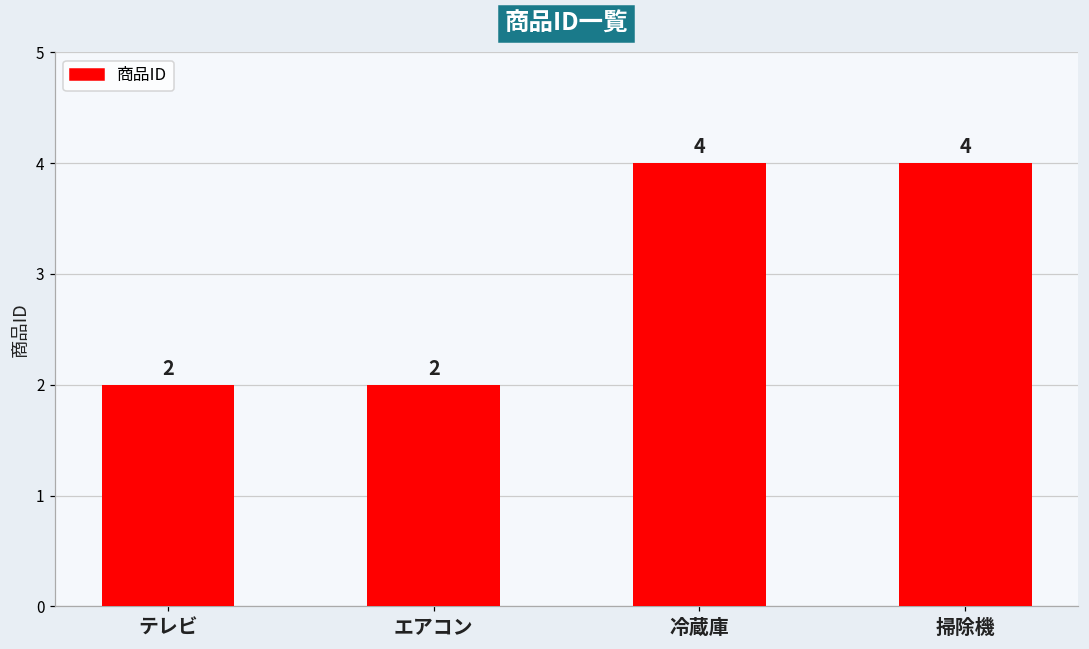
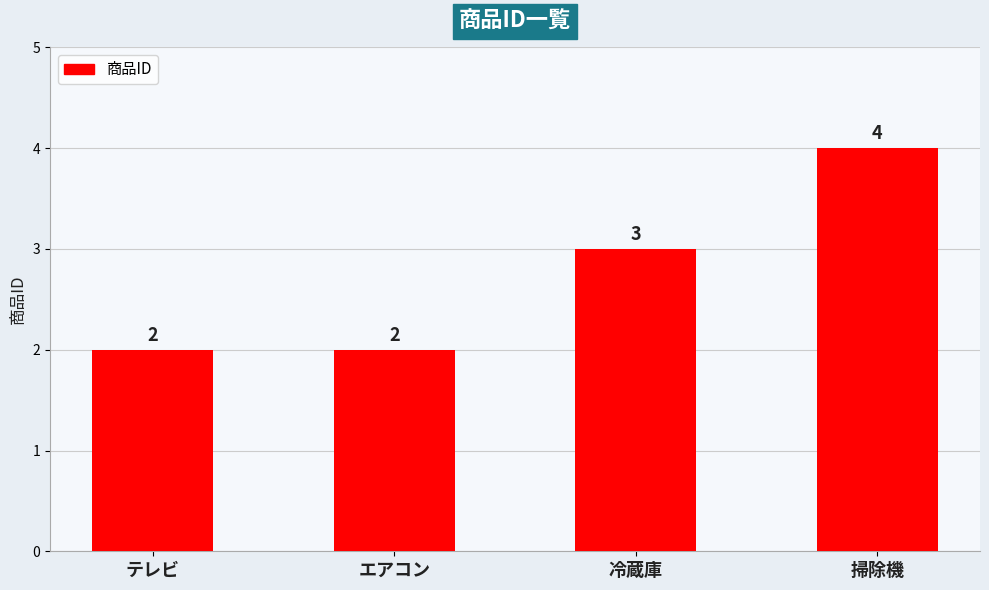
  {
    "テレビ": 2,
    "エアコン": 2,
-   "冷蔵庫": 4,
+   "冷蔵庫": 3,
    "掃除機": 4
  }
